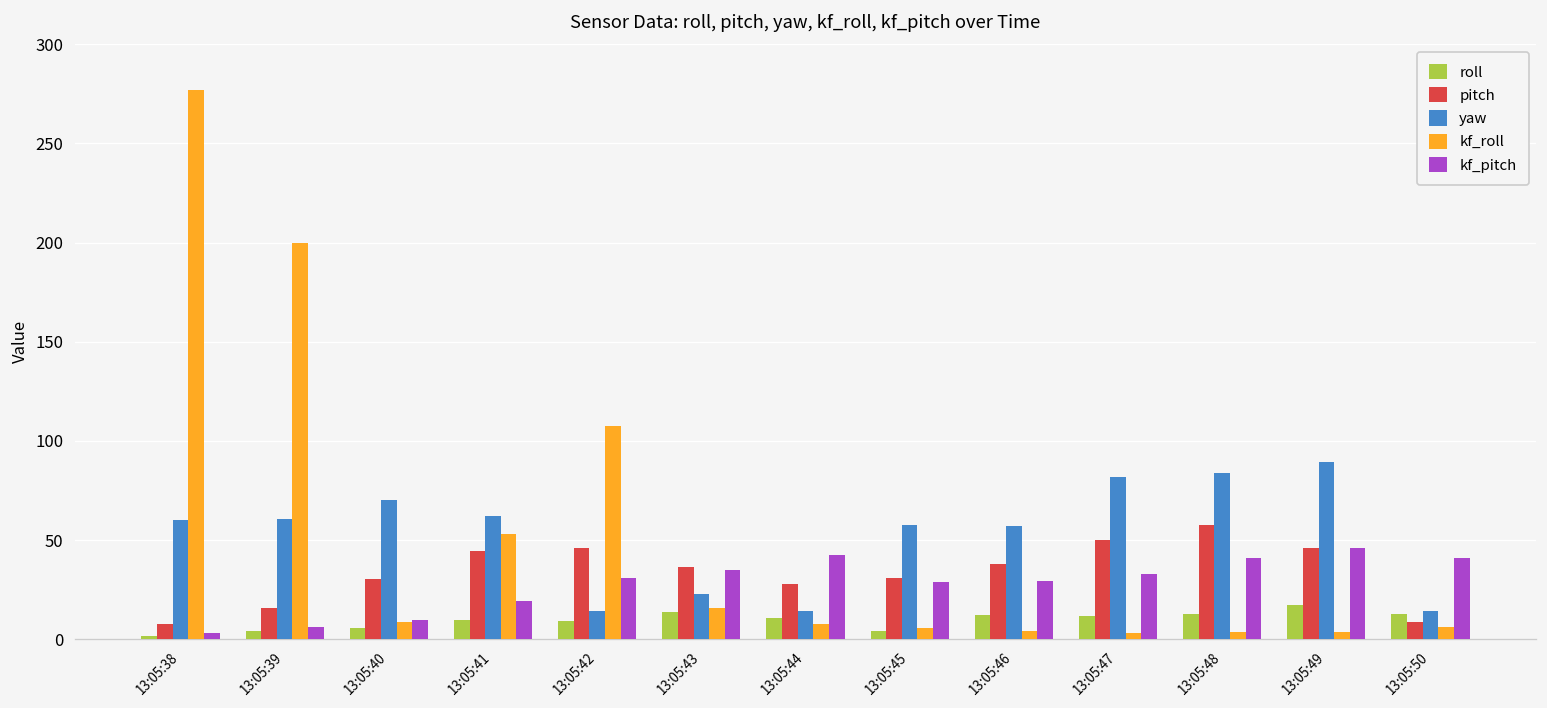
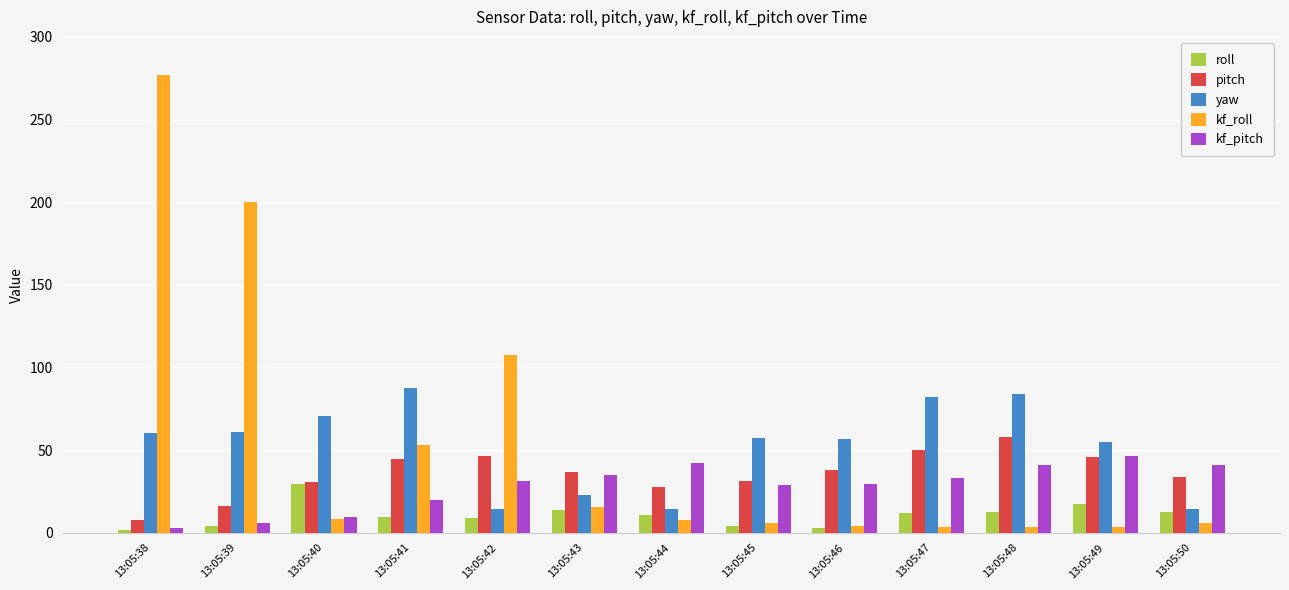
  {
    "roll": {
      "13:05:38": 2,
      "13:05:39": 4,
-     "13:05:40": 6,
+     "13:05:40": 29,
      "13:05:41": 10,
      "13:05:42": 9,
      "13:05:43": 14,
      "13:05:44": 11,
      "13:05:45": 4,
-     "13:05:46": 12,
+     "13:05:46": 3,
      "13:05:47": 12,
      "13:05:48": 13,
      "13:05:49": 17,
      "13:05:50": 13
    },
    "pitch": {
      "13:05:38": 8,
      "13:05:39": 16,
      "13:05:40": 30,
      "13:05:41": 45,
      "13:05:42": 46,
      "13:05:43": 37,
      "13:05:44": 28,
      "13:05:45": 31,
      "13:05:46": 38,
      "13:05:47": 50,
      "13:05:48": 58,
      "13:05:49": 46,
-     "13:05:50": 9
+     "13:05:50": 33
    },
    "yaw": {
      "13:05:38": 60,
      "13:05:39": 61,
      "13:05:40": 70,
-     "13:05:41": 62,
+     "13:05:41": 88,
      "13:05:42": 14,
      "13:05:43": 23,
      "13:05:44": 14,
      "13:05:45": 57,
      "13:05:46": 57,
      "13:05:47": 82,
      "13:05:48": 84,
-     "13:05:49": 89,
+     "13:05:49": 55,
      "13:05:50": 14
    },
    "kf_roll": {
      "13:05:38": 277,
      "13:05:39": 200,
      "13:05:40": 8,
      "13:05:41": 53,
      "13:05:42": 108,
      "13:05:43": 16,
      "13:05:44": 7,
      "13:05:45": 6,
      "13:05:46": 4,
      "13:05:47": 3,
      "13:05:48": 3,
      "13:05:49": 4,
      "13:05:50": 6
    },
    "kf_pitch": {
      "13:05:38": 3,
      "13:05:39": 6,
      "13:05:40": 9,
      "13:05:41": 19,
      "13:05:42": 31,
      "13:05:43": 35,
      "13:05:44": 42,
      "13:05:45": 29,
      "13:05:46": 29,
      "13:05:47": 33,
      "13:05:48": 41,
      "13:05:49": 46,
      "13:05:50": 41
    }
  }
